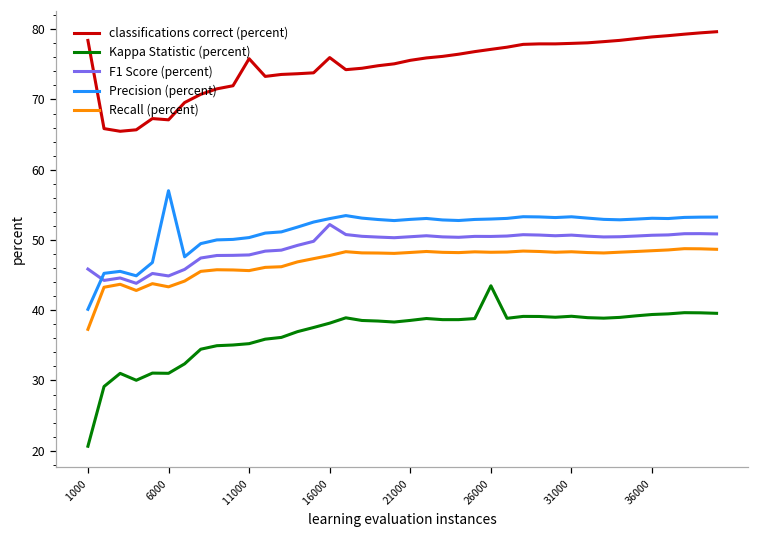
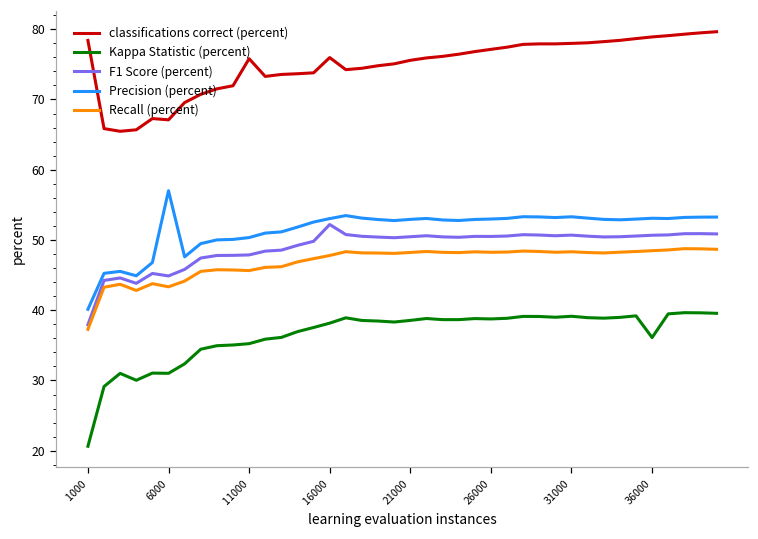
  {
    "classifications correct (percent)": {
      "1000": 78,
      "6000": 67,
      "11000": 76,
      "16000": 76,
      "21000": 76,
      "26000": 77,
      "31000": 78,
      "36000": 79
    },
    "Kappa Statistic (percent)": {
      "1000": 21,
      "6000": 31,
      "11000": 35,
      "16000": 38,
      "21000": 39,
-     "26000": 43,
+     "26000": 39,
      "31000": 39,
-     "36000": 39
+     "36000": 36
    },
    "F1 Score (percent)": {
-     "1000": 46,
+     "1000": 38,
      "6000": 45,
      "11000": 48,
      "16000": 52,
      "21000": 50,
      "26000": 51,
      "31000": 51,
      "36000": 51
    },
    "Precision (percent)": {
      "1000": 40,
      "6000": 57,
      "11000": 50,
      "16000": 53,
      "21000": 53,
      "26000": 53,
      "31000": 53,
      "36000": 53
    },
    "Recall (percent)": {
      "1000": 37,
      "6000": 43,
      "11000": 46,
      "16000": 48,
      "21000": 48,
      "26000": 48,
      "31000": 48,
      "36000": 48
    }
  }
